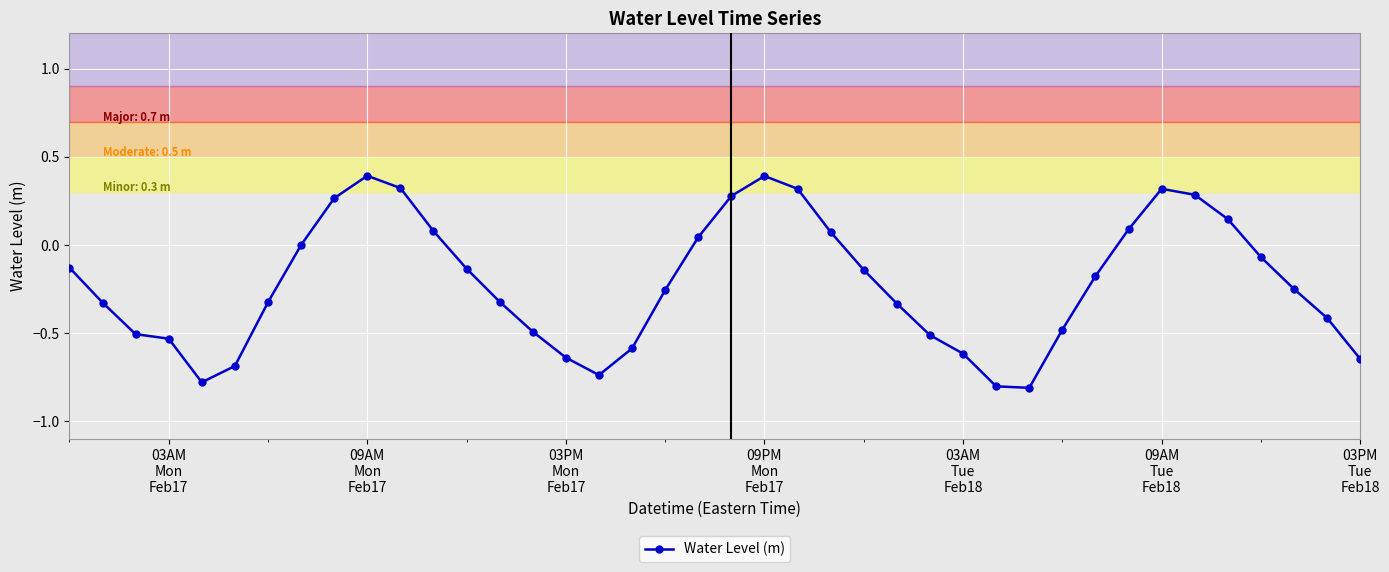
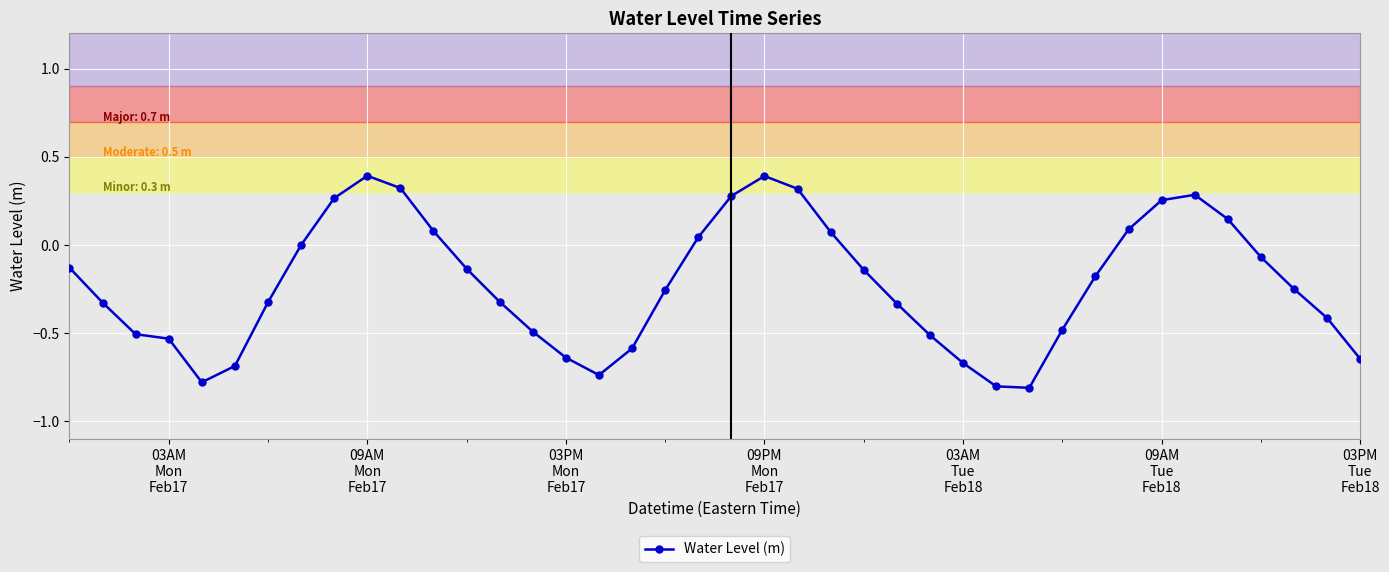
  {
    "03AM Mon Feb17": -0.53,
    "09AM Mon Feb17": 0.39,
    "03PM Mon Feb17": -0.64,
    "09PM Mon Feb17": 0.39,
-   "03AM Tue Feb18": -0.62,
-   "09AM Tue Feb18": 0.32,
+   "03AM Tue Feb18": -0.67,
+   "09AM Tue Feb18": 0.25,
    "03PM Tue Feb18": -0.65
  }
